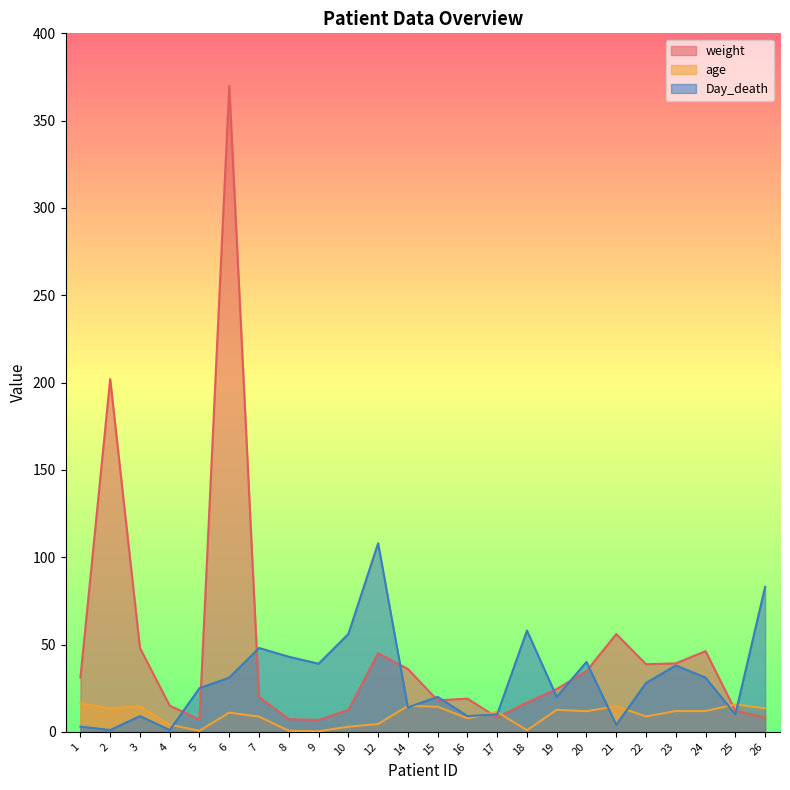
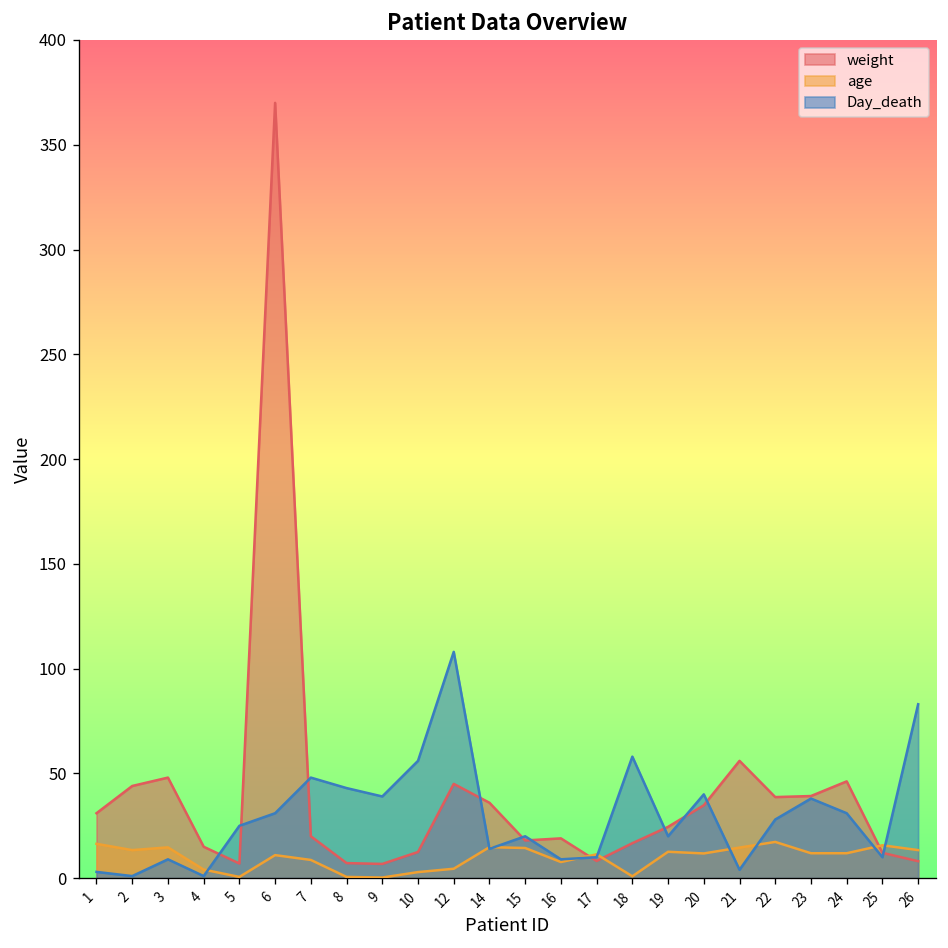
  {
    "weight": {
      "1": 31,
-     "2": 202,
+     "2": 44,
      "3": 48,
      "4": 15,
      "5": 7,
      "6": 370,
      "7": 20,
      "8": 7,
      "9": 7,
      "10": 13,
      "12": 45,
      "14": 36,
      "15": 18,
      "16": 19,
      "17": 8,
      "18": 17,
      "19": 25,
      "20": 35,
      "21": 56,
      "22": 39,
      "24": 46,
      "25": 12,
      "26": 8
    },
    "age": {
      "1": 16,
      "2": 13,
      "3": 15,
      "4": 4,
      "5": 1,
      "6": 11,
      "7": 9,
      "8": 1,
      "9": 0,
      "10": 3,
      "12": 5,
      "15": 14,
      "18": 1,
      "19": 13,
      "20": 12,
      "21": 15,
-     "22": 9,
+     "22": 17,
      "23": 12,
      "24": 12,
      "25": 16,
      "26": 13
    },
    "Day_death": {
      "1": 3,
      "2": 1,
      "3": 9,
      "4": 1,
      "5": 25,
      "6": 31,
      "7": 48,
      "8": 43,
      "9": 39,
      "10": 56,
      "12": 108,
      "15": 20,
      "18": 58,
      "19": 20,
      "20": 40,
      "21": 4,
      "22": 28,
      "24": 31,
      "25": 10,
      "26": 83
    }
  }
